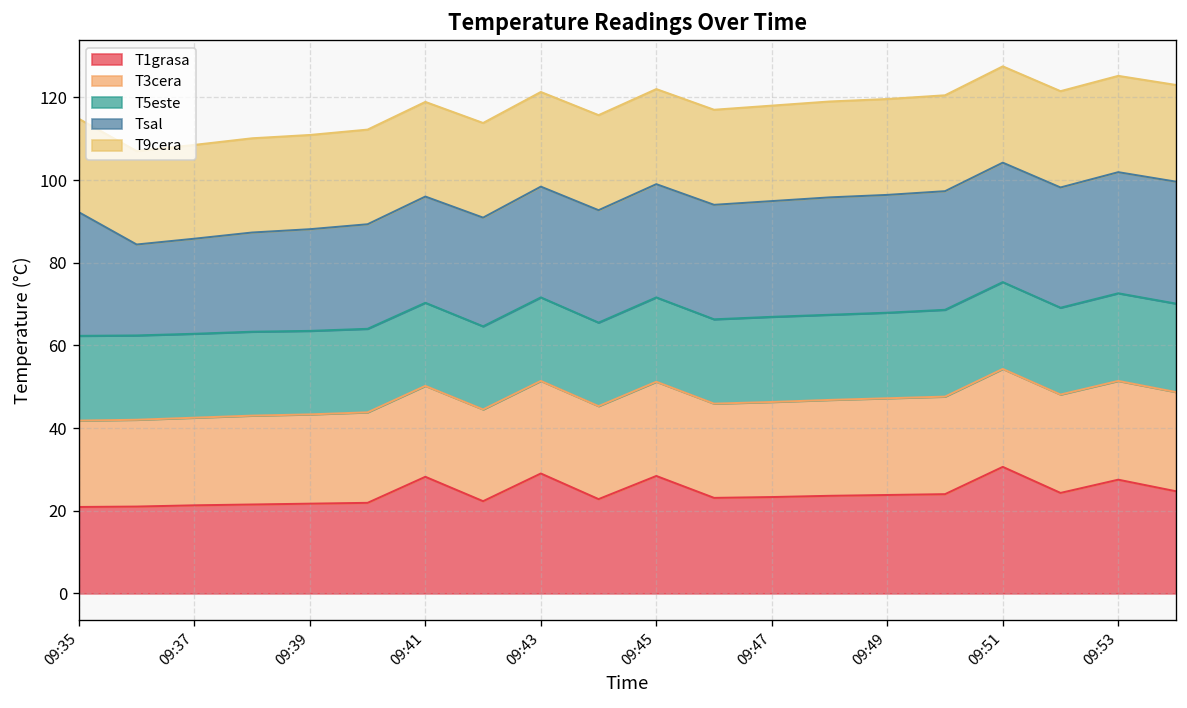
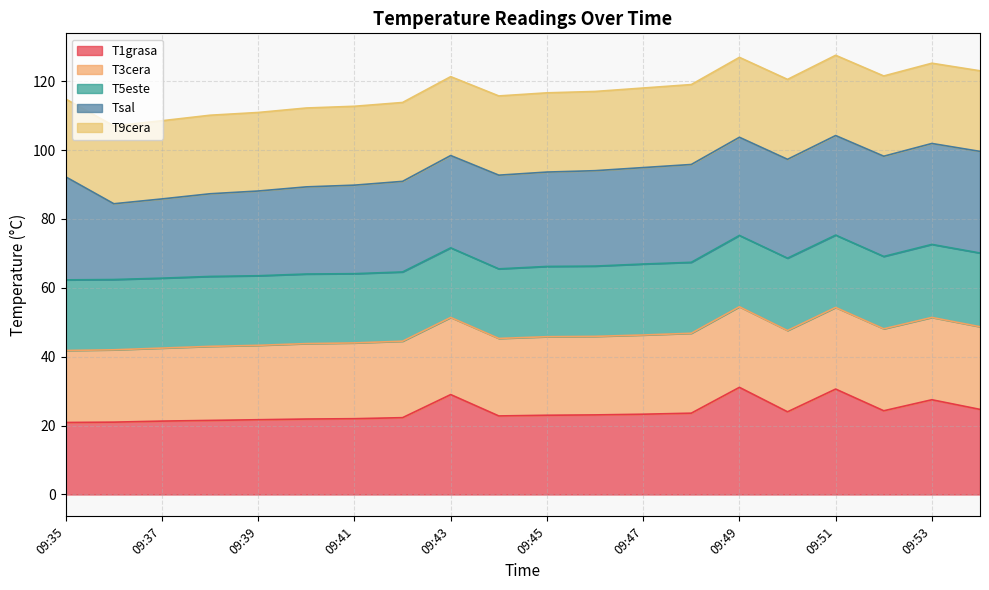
  {
    "T1grasa": {
      "09:35": 21,
      "09:37": 21,
      "09:39": 22,
-     "09:41": 28,
+     "09:41": 22,
      "09:43": 29,
-     "09:45": 28,
+     "09:45": 23,
      "09:47": 23,
-     "09:49": 24,
+     "09:49": 31,
      "09:51": 31,
      "09:53": 28
    }
  }
